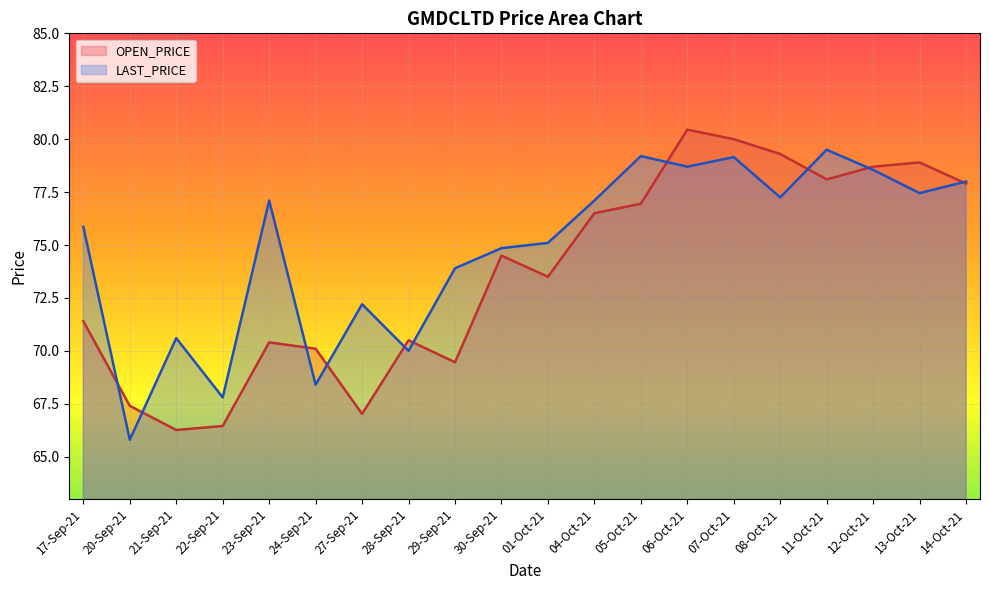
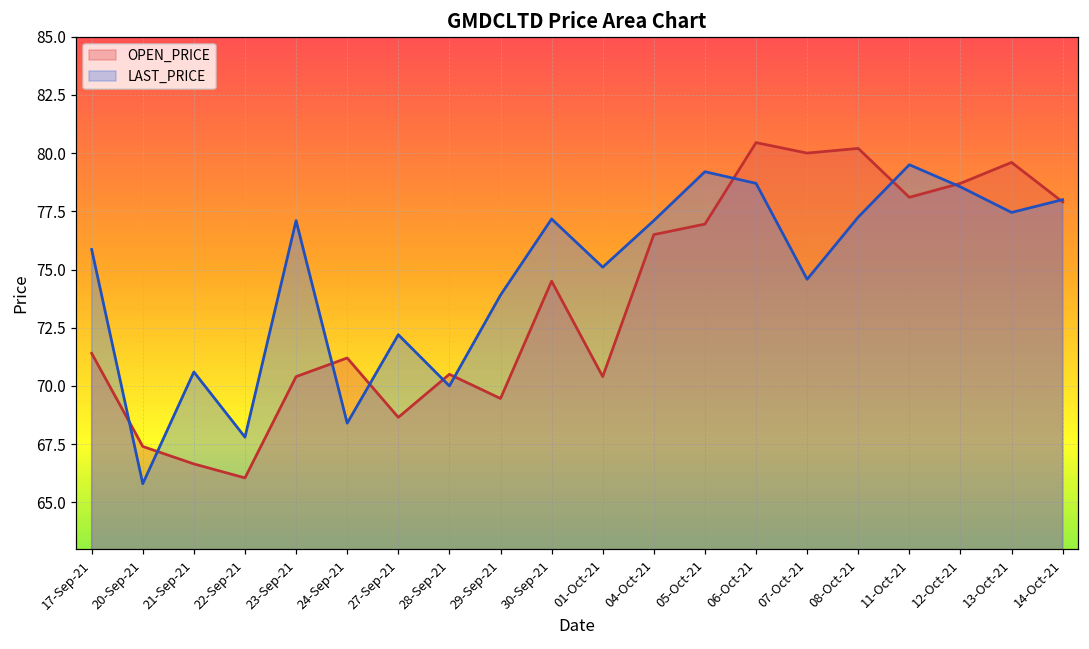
  {
    "OPEN_PRICE": {
      "17-Sep-21": 71.4,
      "20-Sep-21": 67.4,
-     "21-Sep-21": 66.3,
-     "22-Sep-21": 66.5,
+     "21-Sep-21": 66.7,
+     "22-Sep-21": 66.1,
      "23-Sep-21": 70.4,
-     "24-Sep-21": 70.1,
-     "27-Sep-21": 67.0,
+     "24-Sep-21": 71.2,
+     "27-Sep-21": 68.7,
      "28-Sep-21": 70.5,
      "29-Sep-21": 69.5,
      "30-Sep-21": 74.5,
-     "01-Oct-21": 73.5,
+     "01-Oct-21": 70.4,
      "04-Oct-21": 76.5,
      "05-Oct-21": 77.0,
      "06-Oct-21": 80.5,
      "07-Oct-21": 80.0,
-     "08-Oct-21": 79.3,
+     "08-Oct-21": 80.2,
      "11-Oct-21": 78.1,
      "12-Oct-21": 78.7,
-     "13-Oct-21": 78.9
+     "13-Oct-21": 79.6
    },
    "LAST_PRICE": {
      "17-Sep-21": 75.9,
      "20-Sep-21": 65.8,
      "21-Sep-21": 70.6,
      "22-Sep-21": 67.8,
      "23-Sep-21": 77.1,
      "24-Sep-21": 68.4,
      "27-Sep-21": 72.2,
      "28-Sep-21": 70.0,
      "29-Sep-21": 73.9,
-     "30-Sep-21": 74.9,
+     "30-Sep-21": 77.2,
      "01-Oct-21": 75.1,
      "04-Oct-21": 77.1,
      "05-Oct-21": 79.2,
      "06-Oct-21": 78.7,
-     "07-Oct-21": 79.2,
+     "07-Oct-21": 74.6,
      "08-Oct-21": 77.3,
      "11-Oct-21": 79.5,
      "12-Oct-21": 78.6,
      "13-Oct-21": 77.5
    }
  }
